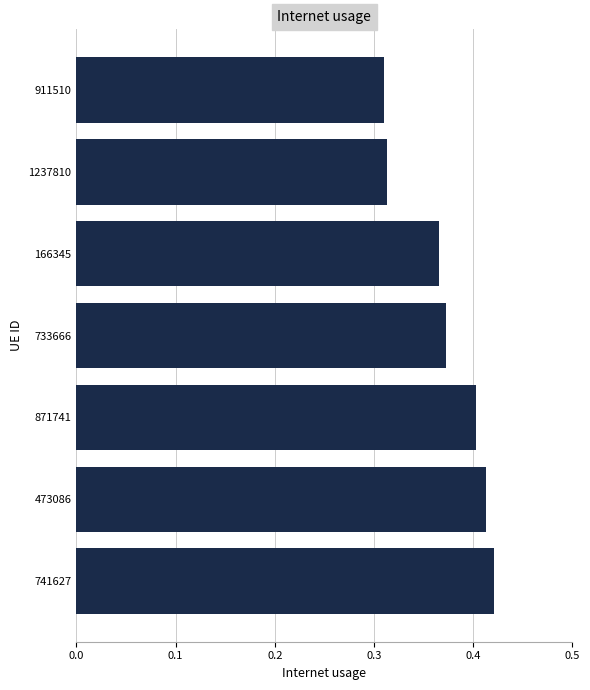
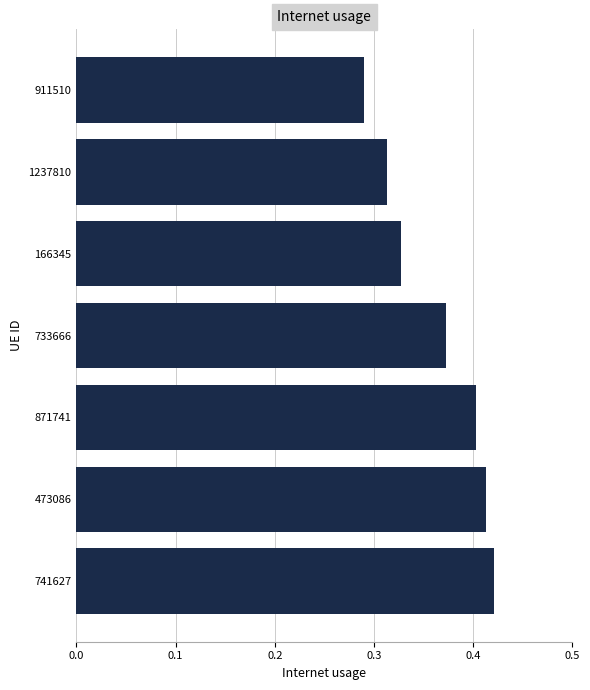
  {
-   "911510": 0.31,
+   "911510": 0.29,
    "1237810": 0.31,
-   "166345": 0.37,
+   "166345": 0.33,
    "733666": 0.37,
    "871741": 0.40,
    "473086": 0.41,
    "741627": 0.42
  }
